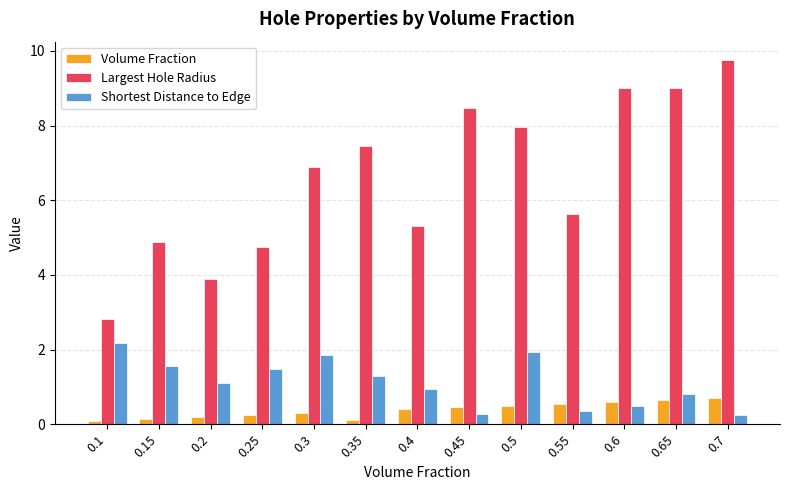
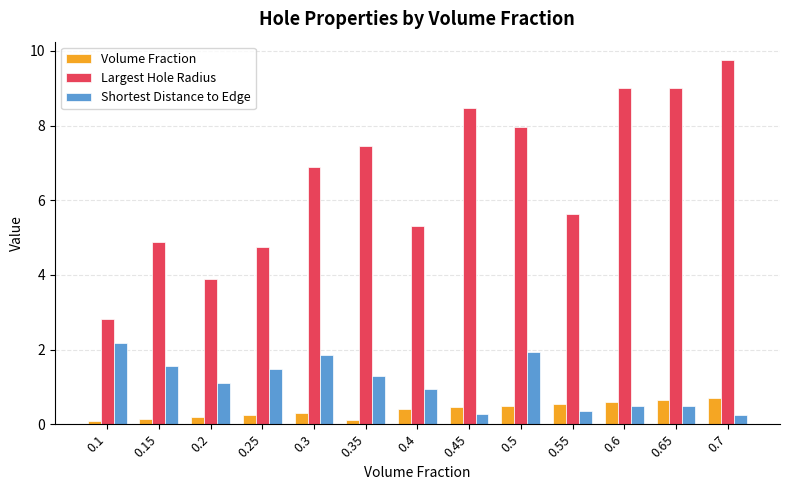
  {
    "Volume Fraction": {
      "0.1": 0.1,
      "0.15": 0.2,
      "0.2": 0.2,
      "0.25": 0.3,
      "0.3": 0.3,
      "0.35": 0.1,
      "0.4": 0.4,
      "0.45": 0.5,
      "0.5": 0.5,
      "0.55": 0.6,
      "0.6": 0.6,
      "0.65": 0.7,
      "0.7": 0.7
    },
    "Largest Hole Radius": {
      "0.1": 2.8,
      "0.15": 4.9,
      "0.2": 3.9,
      "0.25": 4.8,
      "0.3": 6.9,
      "0.35": 7.5,
      "0.4": 5.3,
      "0.45": 8.5,
      "0.5": 8.0,
      "0.55": 5.6,
      "0.6": 9.0,
      "0.65": 9.0,
      "0.7": 9.8
    },
    "Shortest Distance to Edge": {
      "0.1": 2.2,
      "0.15": 1.6,
      "0.2": 1.1,
      "0.25": 1.5,
      "0.3": 1.9,
      "0.35": 1.3,
      "0.4": 0.9,
      "0.45": 0.3,
      "0.5": 1.9,
      "0.55": 0.4,
      "0.6": 0.5,
-     "0.65": 0.8,
+     "0.65": 0.5,
      "0.7": 0.3
    }
  }
